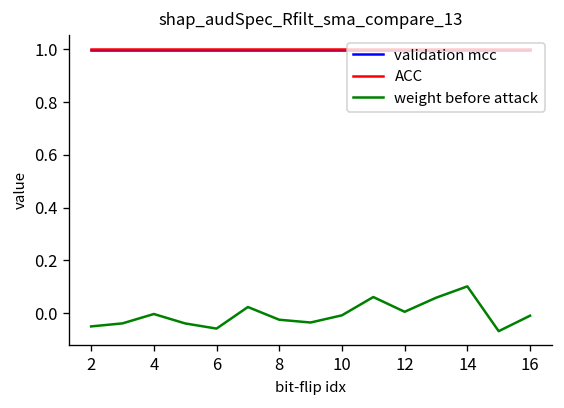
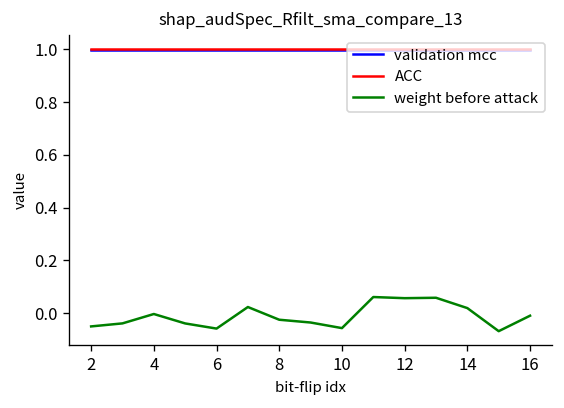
  {
    "weight before attack": {
      "2": -0.05,
      "4": 0.00,
      "6": -0.06,
      "8": -0.03,
-     "10": -0.01,
-     "12": 0.01,
-     "14": 0.10,
+     "10": -0.06,
+     "12": 0.06,
+     "14": 0.02,
      "16": -0.01
    }
  }
